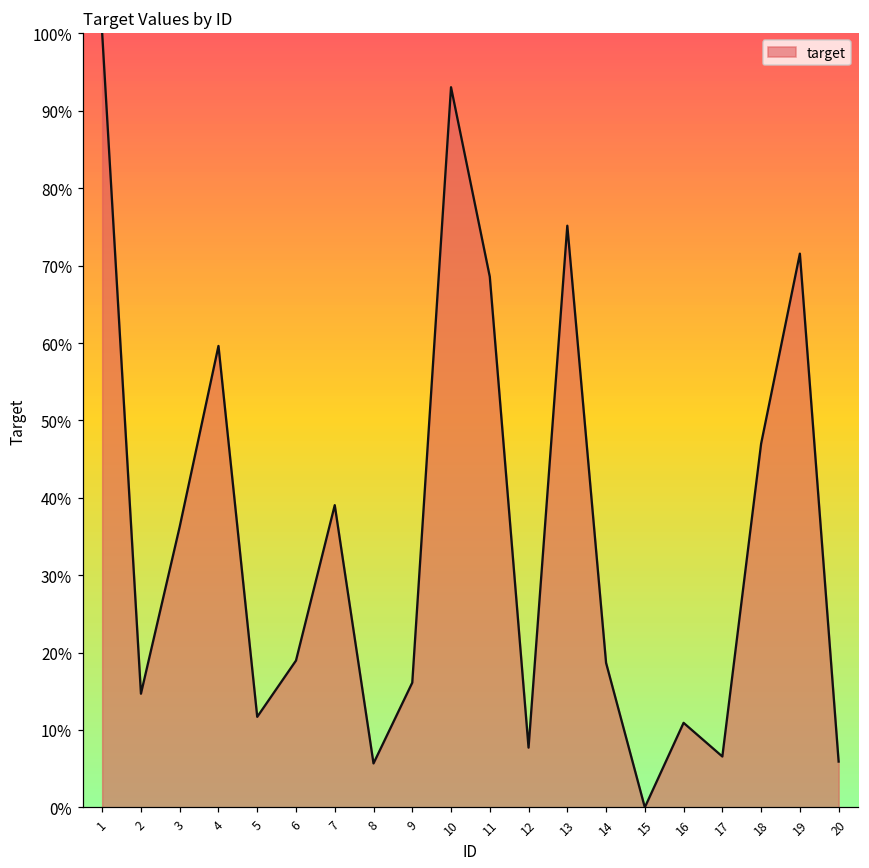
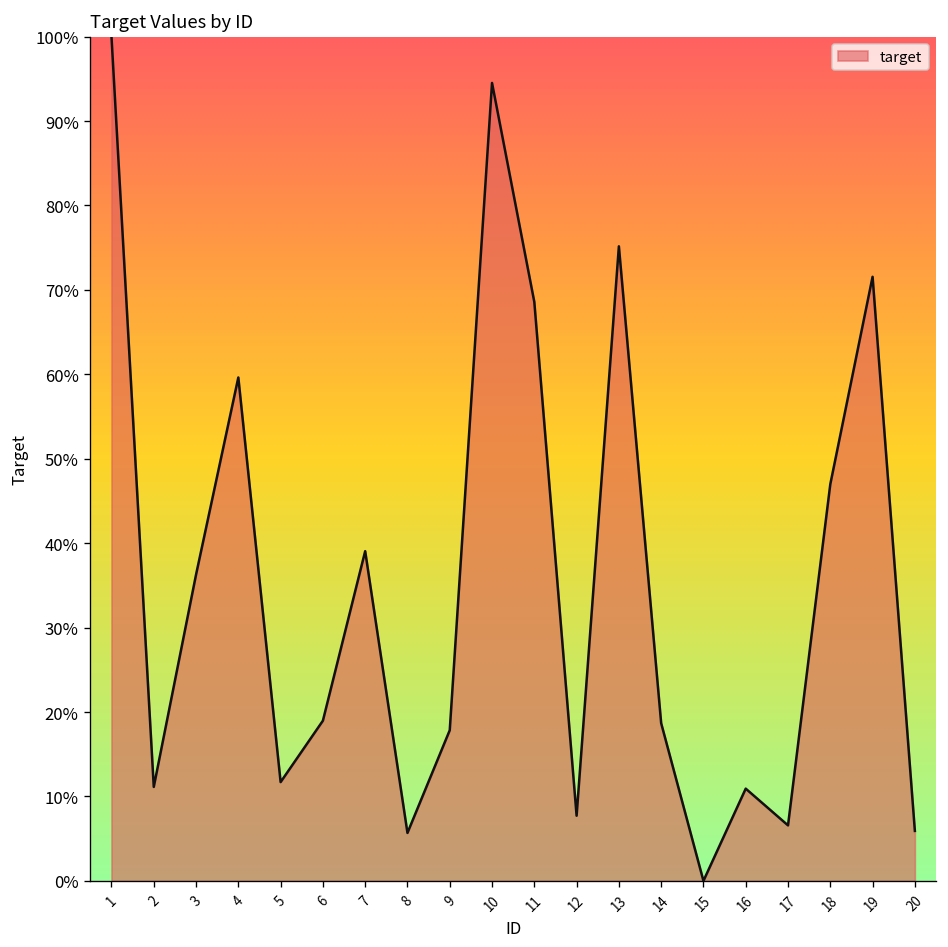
  {
    "1": "100%",
-   "2": "15%",
+   "2": "11%",
    "3": "36%",
    "4": "60%",
    "5": "12%",
    "6": "19%",
    "7": "39%",
    "8": "6%",
-   "9": "16%",
-   "10": "93%",
+   "9": "18%",
+   "10": "95%",
    "11": "69%",
    "12": "8%",
    "13": "75%",
    "14": "19%",
    "15": "0%",
    "16": "11%",
    "17": "7%",
    "18": "47%",
    "19": "72%",
    "20": "6%"
  }
